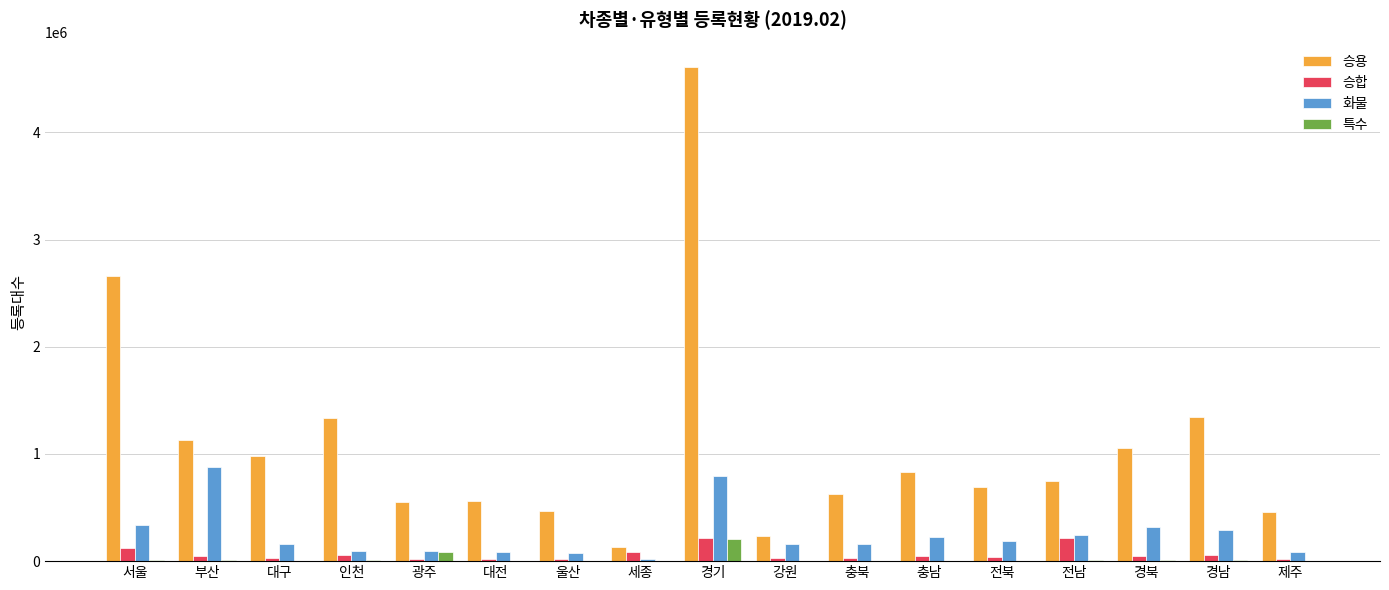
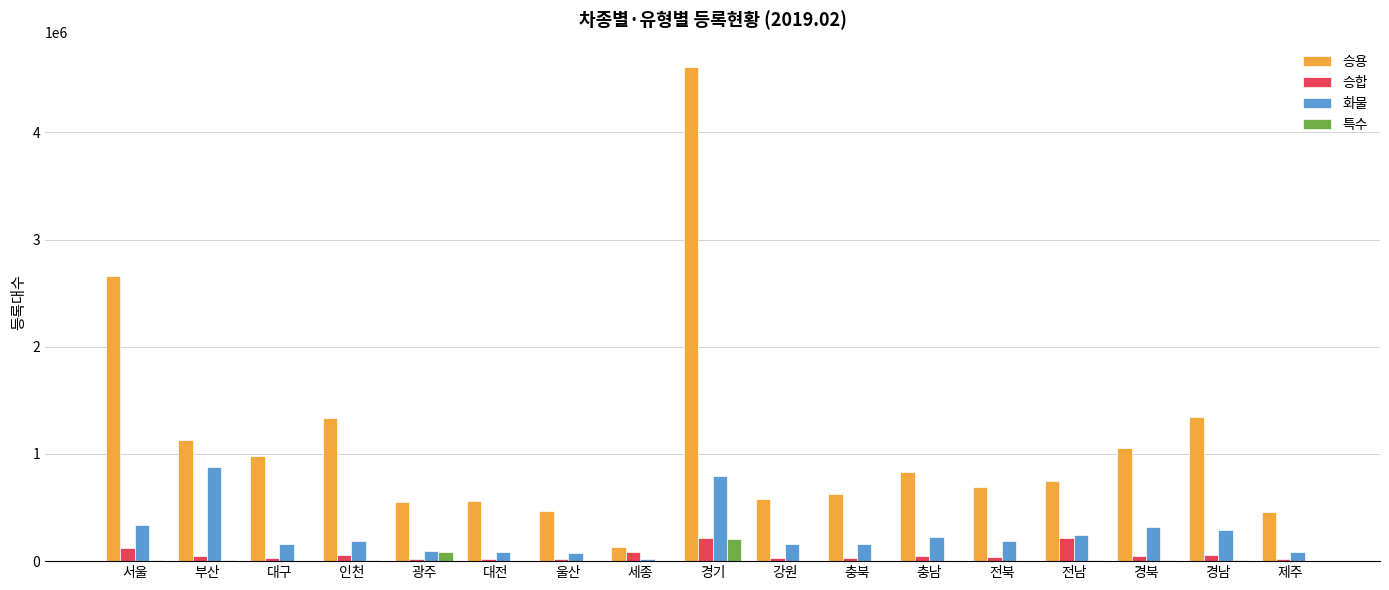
  {
    "승용": {
      "서울": 2660000,
      "부산": 1130000,
      "대구": 980000,
      "인천": 1340000,
      "광주": 550000,
      "대전": 560000,
      "울산": 470000,
      "세종": 130000,
      "경기": 4610000,
-     "강원": 230000,
+     "강원": 580000,
      "충북": 630000,
      "충남": 830000,
      "전북": 690000,
      "전남": 750000,
      "경북": 1050000,
      "경남": 1340000,
      "제주": 460000
    },
    "승합": {
      "서울": 120000,
      "부산": 50000,
      "대구": 30000,
      "인천": 50000,
      "세종": 90000,
      "경기": 220000,
      "강원": 30000,
      "충북": 30000,
      "충남": 40000,
      "전북": 30000,
      "전남": 220000,
      "경북": 50000,
      "경남": 60000
    },
    "화물": {
      "서울": 340000,
      "부산": 870000,
      "대구": 160000,
-     "인천": 100000,
+     "인천": 190000,
      "광주": 90000,
      "대전": 90000,
      "울산": 70000,
      "경기": 800000,
      "강원": 160000,
      "충북": 160000,
      "충남": 220000,
      "전북": 190000,
      "전남": 240000,
      "경북": 320000,
      "경남": 290000,
      "제주": 80000
    },
    "특수": {
      "광주": 90000,
      "경기": 200000
    }
  }
